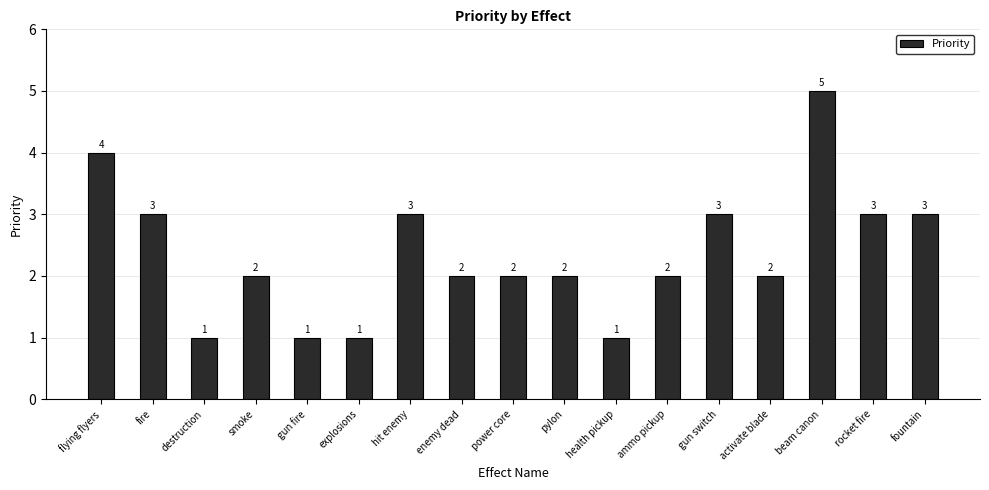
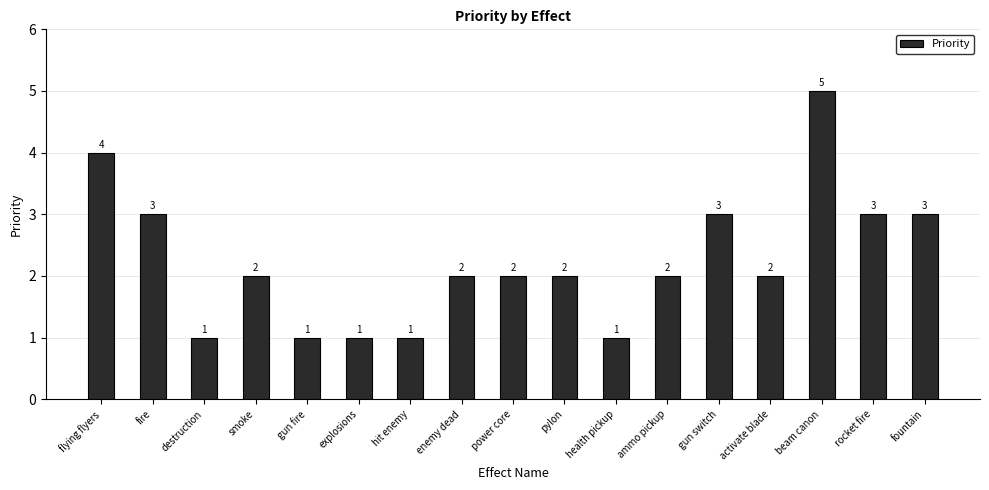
  {
    "flying flyers": 4,
    "fire": 3,
    "destruction": 1,
    "smoke": 2,
    "gun fire": 1,
    "explosions": 1,
-   "hit enemy": 3,
+   "hit enemy": 1,
    "enemy dead": 2,
    "power core": 2,
    "pylon": 2,
    "health pickup": 1,
    "ammo pickup": 2,
    "gun switch": 3,
    "activate blade": 2,
    "beam canon": 5,
    "rocket fire": 3,
    "fountain": 3
  }
